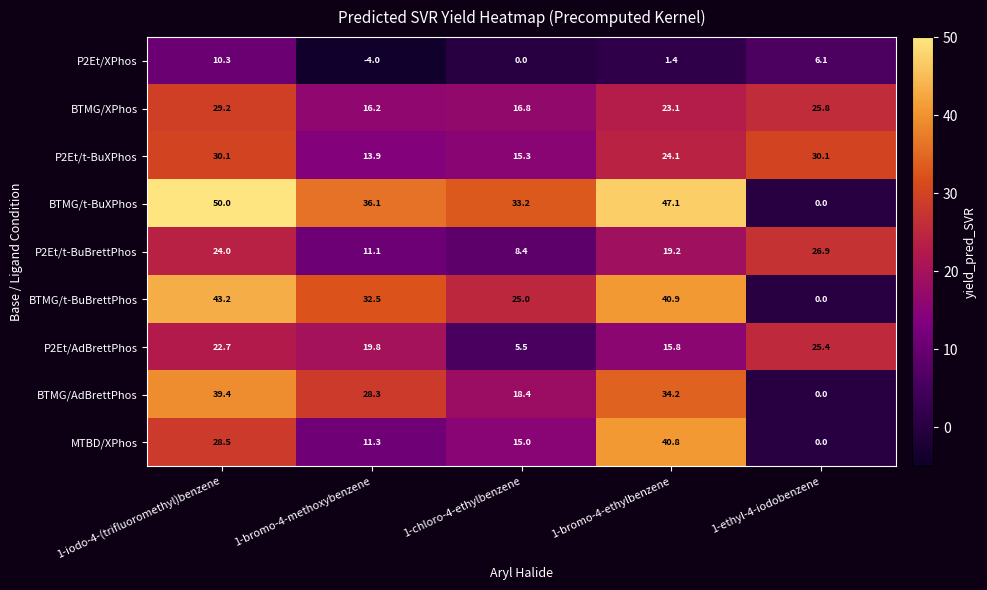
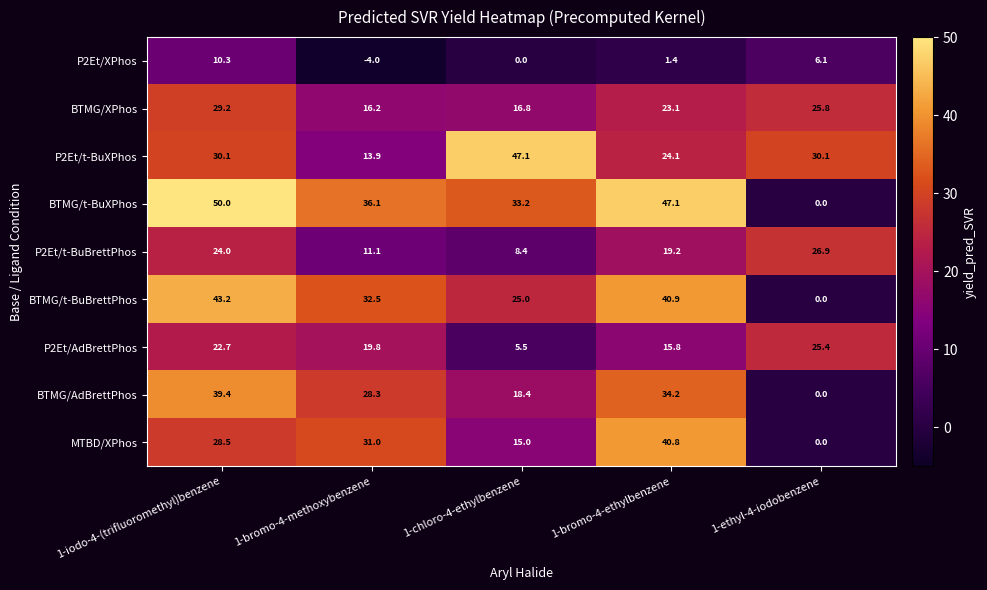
  {
    "P2Et/XPhos": {
      "1-iodo-4-(trifluoromethyl)benzene": 10.3,
      "1-bromo-4-methoxybenzene": -4.0,
      "1-chloro-4-ethylbenzene": 0.0,
      "1-bromo-4-ethylbenzene": 1.4,
      "1-ethyl-4-iodobenzene": 6.1
    },
    "BTMG/XPhos": {
      "1-iodo-4-(trifluoromethyl)benzene": 29.2,
      "1-bromo-4-methoxybenzene": 16.2,
      "1-chloro-4-ethylbenzene": 16.8,
      "1-bromo-4-ethylbenzene": 23.1,
      "1-ethyl-4-iodobenzene": 25.8
    },
    "P2Et/t-BuXPhos": {
      "1-iodo-4-(trifluoromethyl)benzene": 30.1,
      "1-bromo-4-methoxybenzene": 13.9,
-     "1-chloro-4-ethylbenzene": 15.3,
+     "1-chloro-4-ethylbenzene": 47.1,
      "1-bromo-4-ethylbenzene": 24.1,
      "1-ethyl-4-iodobenzene": 30.1
    },
    "BTMG/t-BuXPhos": {
      "1-iodo-4-(trifluoromethyl)benzene": 50.0,
      "1-bromo-4-methoxybenzene": 36.1,
      "1-chloro-4-ethylbenzene": 33.2,
      "1-bromo-4-ethylbenzene": 47.1,
      "1-ethyl-4-iodobenzene": 0.0
    },
    "P2Et/t-BuBrettPhos": {
      "1-iodo-4-(trifluoromethyl)benzene": 24.0,
      "1-bromo-4-methoxybenzene": 11.1,
      "1-chloro-4-ethylbenzene": 8.4,
      "1-bromo-4-ethylbenzene": 19.2,
      "1-ethyl-4-iodobenzene": 26.9
    },
    "BTMG/t-BuBrettPhos": {
      "1-iodo-4-(trifluoromethyl)benzene": 43.2,
      "1-bromo-4-methoxybenzene": 32.5,
      "1-chloro-4-ethylbenzene": 25.0,
      "1-bromo-4-ethylbenzene": 40.9,
      "1-ethyl-4-iodobenzene": 0.0
    },
    "P2Et/AdBrettPhos": {
      "1-iodo-4-(trifluoromethyl)benzene": 22.7,
      "1-bromo-4-methoxybenzene": 19.8,
      "1-chloro-4-ethylbenzene": 5.5,
      "1-bromo-4-ethylbenzene": 15.8,
      "1-ethyl-4-iodobenzene": 25.4
    },
    "BTMG/AdBrettPhos": {
      "1-iodo-4-(trifluoromethyl)benzene": 39.4,
      "1-bromo-4-methoxybenzene": 28.3,
      "1-chloro-4-ethylbenzene": 18.4,
      "1-bromo-4-ethylbenzene": 34.2,
      "1-ethyl-4-iodobenzene": 0.0
    },
    "MTBD/XPhos": {
      "1-iodo-4-(trifluoromethyl)benzene": 28.5,
-     "1-bromo-4-methoxybenzene": 11.3,
+     "1-bromo-4-methoxybenzene": 31.0,
      "1-chloro-4-ethylbenzene": 15.0,
      "1-bromo-4-ethylbenzene": 40.8,
      "1-ethyl-4-iodobenzene": 0.0
    }
  }
